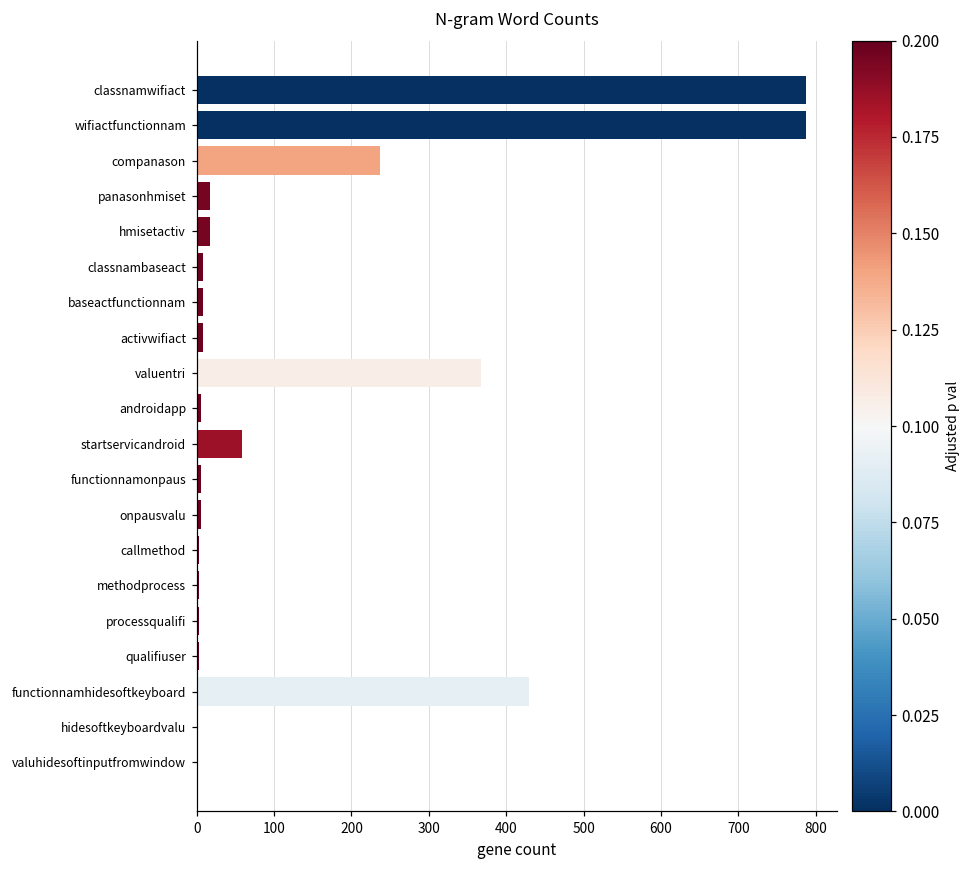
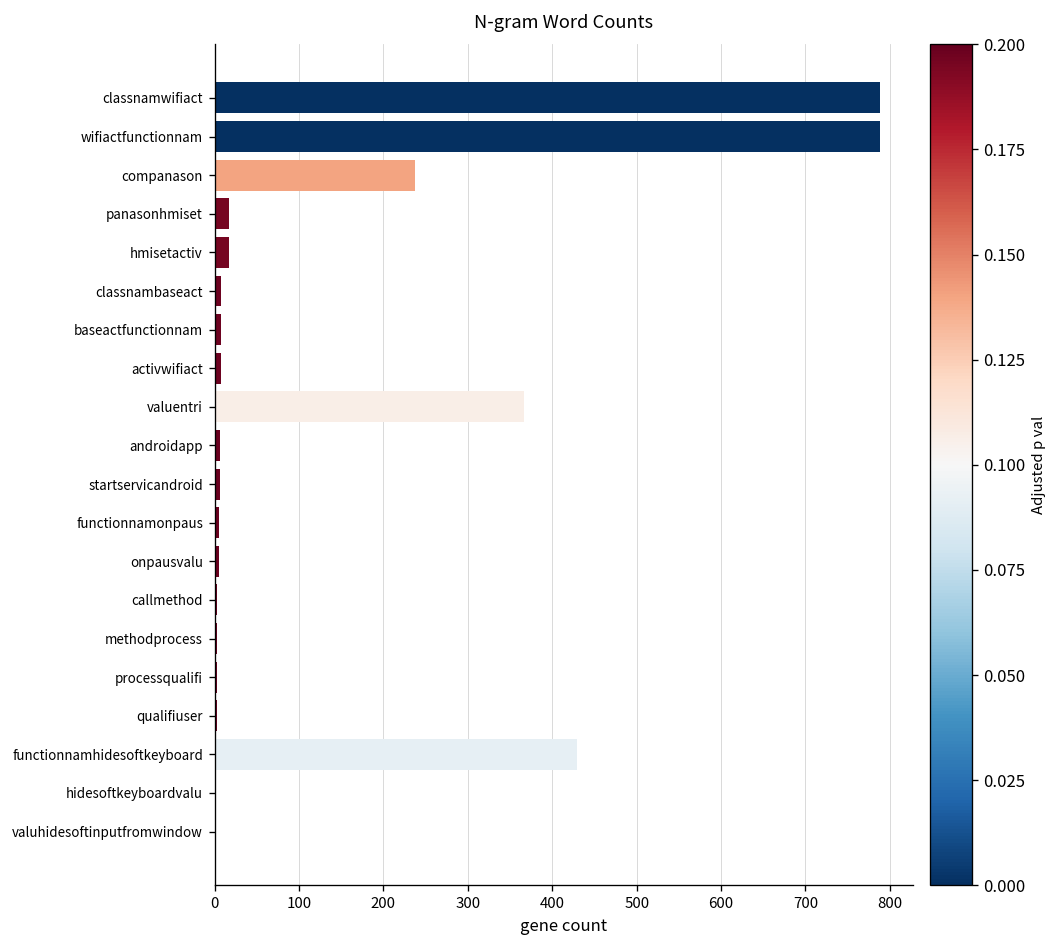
  {
    "classnamwifiact": 790,
    "wifiactfunctionnam": 790,
    "companason": 240,
    "panasonhmiset": 20,
    "hmisetactiv": 20,
    "classnambaseact": 10,
    "baseactfunctionnam": 10,
    "activwifiact": 10,
    "valuentri": 370,
    "androidapp": 10,
-   "startservicandroid": 60,
+   "startservicandroid": 10,
    "functionnamonpaus": 10,
    "onpausvalu": 10,
    "functionnamhidesoftkeyboard": 430
  }
